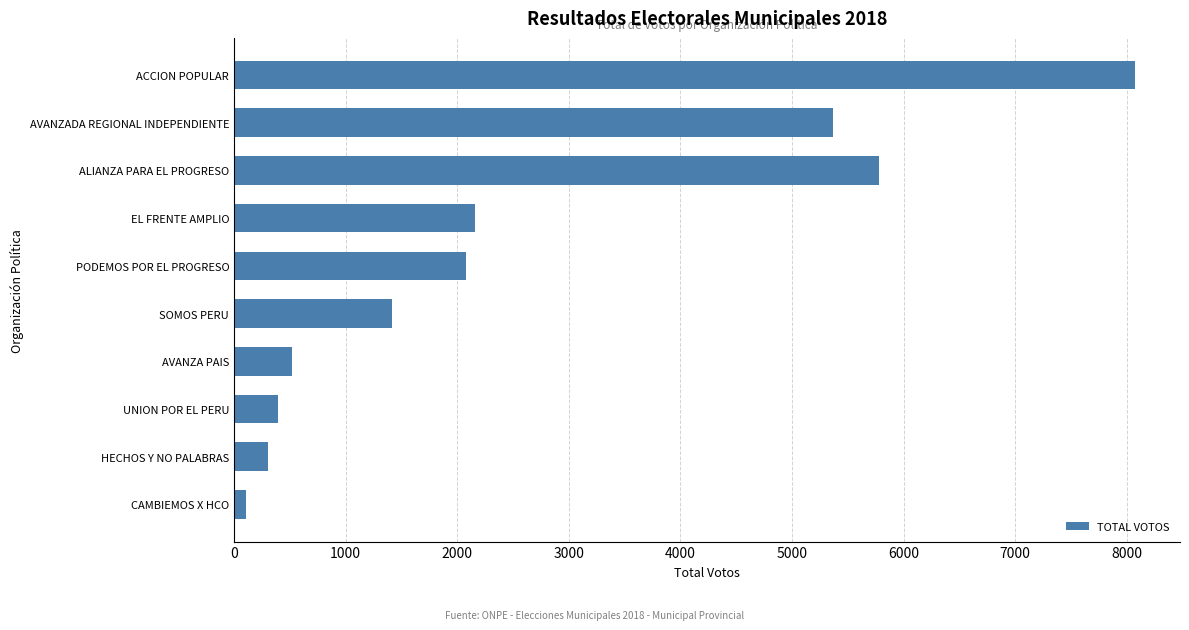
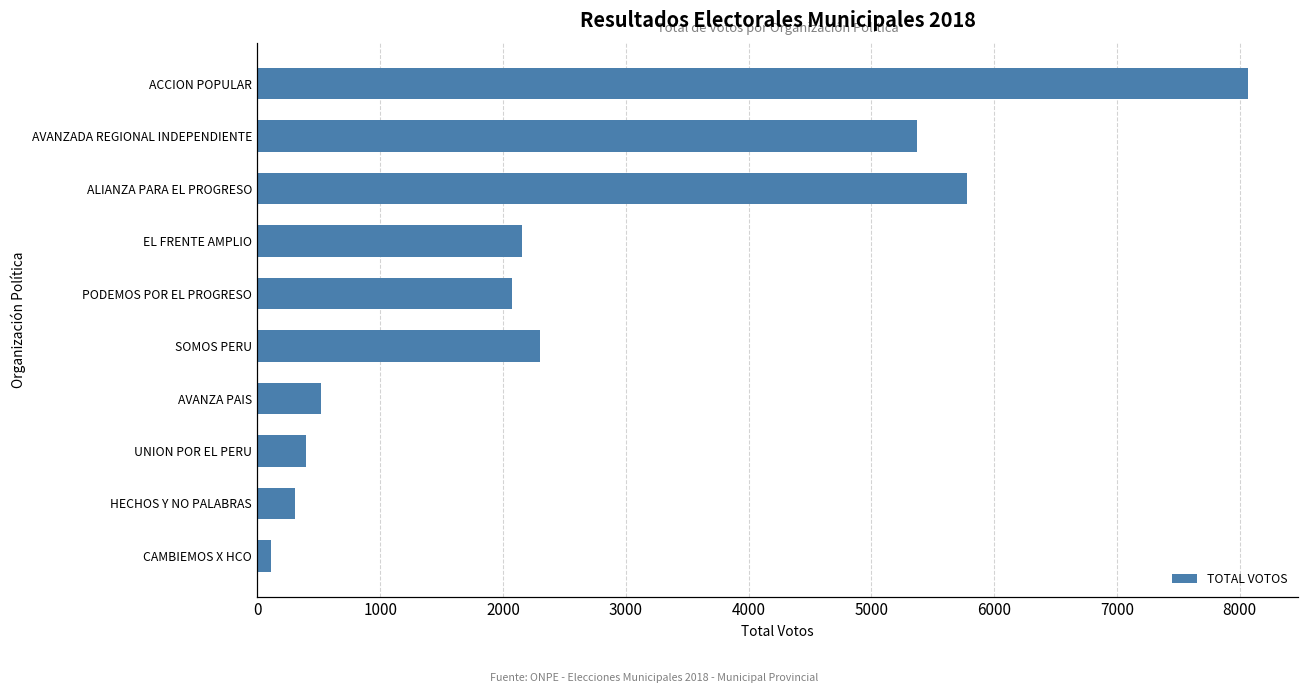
  {
    "ACCION POPULAR": 8070,
    "AVANZADA REGIONAL INDEPENDIENTE": 5370,
    "ALIANZA PARA EL PROGRESO": 5780,
    "EL FRENTE AMPLIO": 2160,
    "PODEMOS POR EL PROGRESO": 2070,
-   "SOMOS PERU": 1420,
+   "SOMOS PERU": 2300,
    "AVANZA PAIS": 520,
    "UNION POR EL PERU": 390,
    "HECHOS Y NO PALABRAS": 300,
    "CAMBIEMOS X HCO": 110
  }
